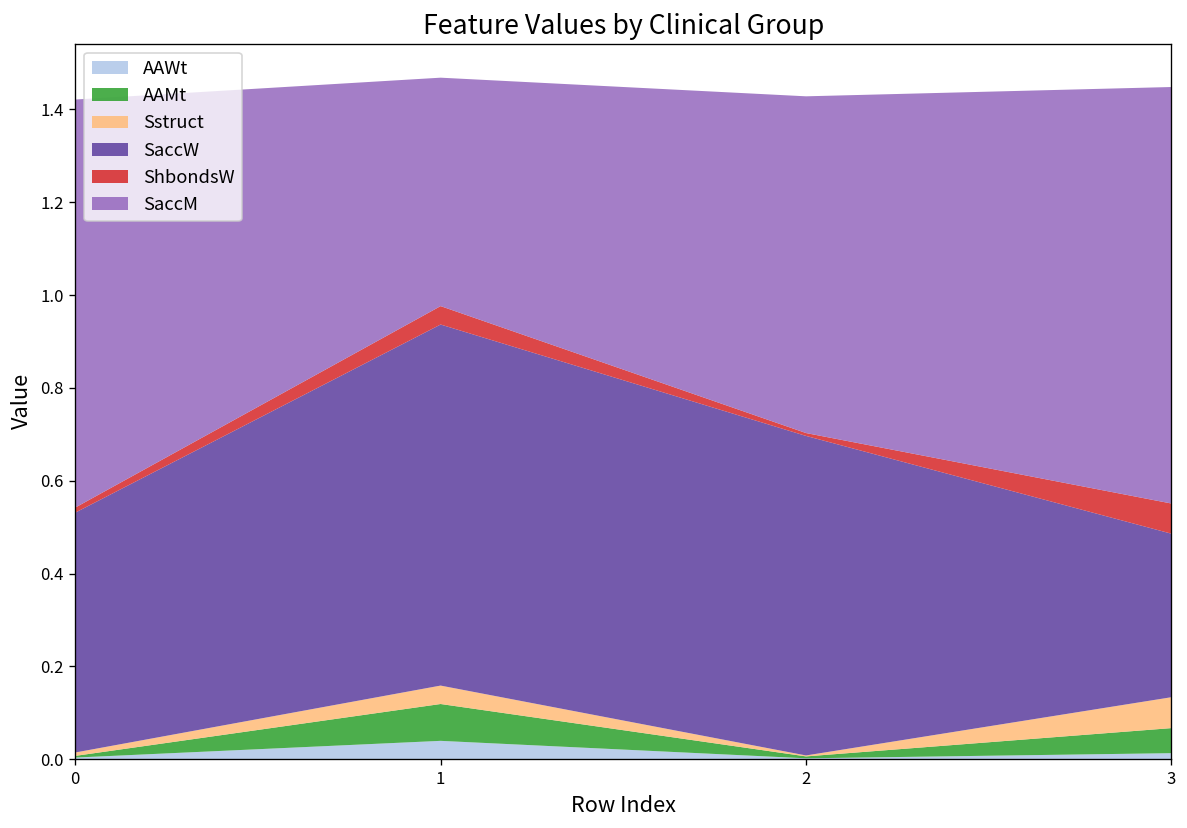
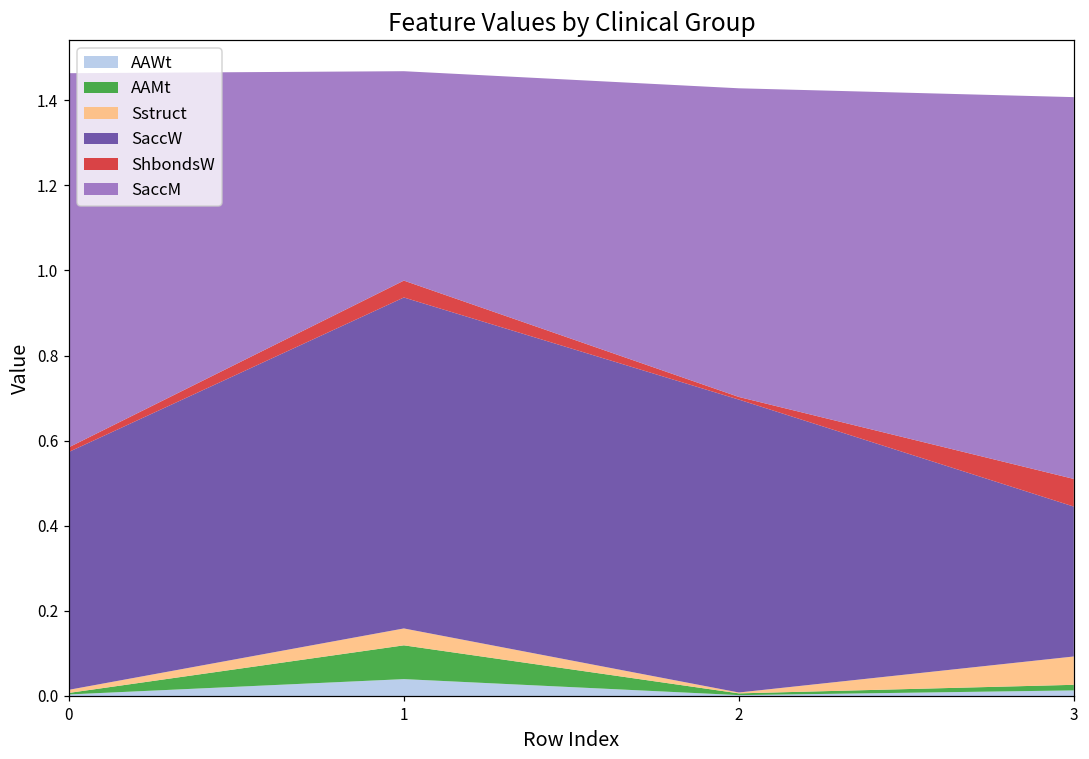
  {
    "AAWt": {
      "1": 0.04,
      "3": 0.01
    },
    "AAMt": {
      "1": 0.08,
-     "3": 0.05
+     "3": 0.01
    },
    "Sstruct": {
      "0": 0.01,
      "1": 0.04,
      "3": 0.07
    },
    "SaccW": {
-     "0": 0.52,
+     "0": 0.56,
      "1": 0.78,
      "3": 0.35
    },
    "ShbondsW": {
      "0": 0.01,
      "1": 0.04,
      "3": 0.06
    },
    "SaccM": {
      "0": 0.88,
      "1": 0.49,
      "2": 0.73,
      "3": 0.90
    }
  }
